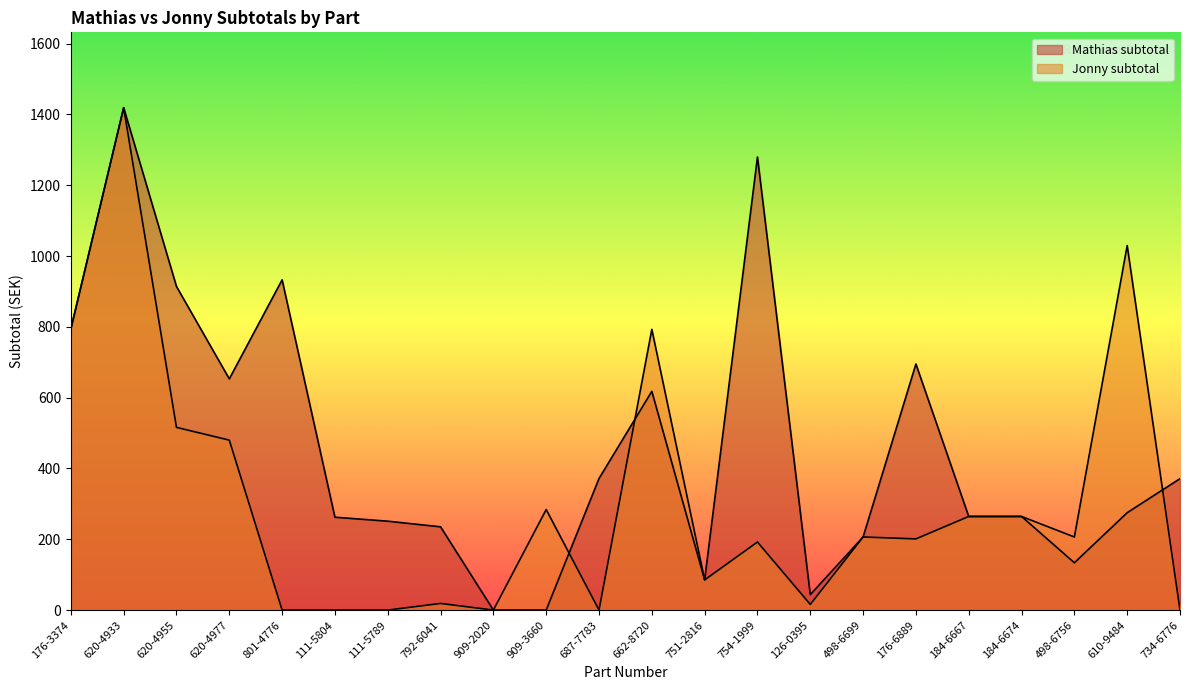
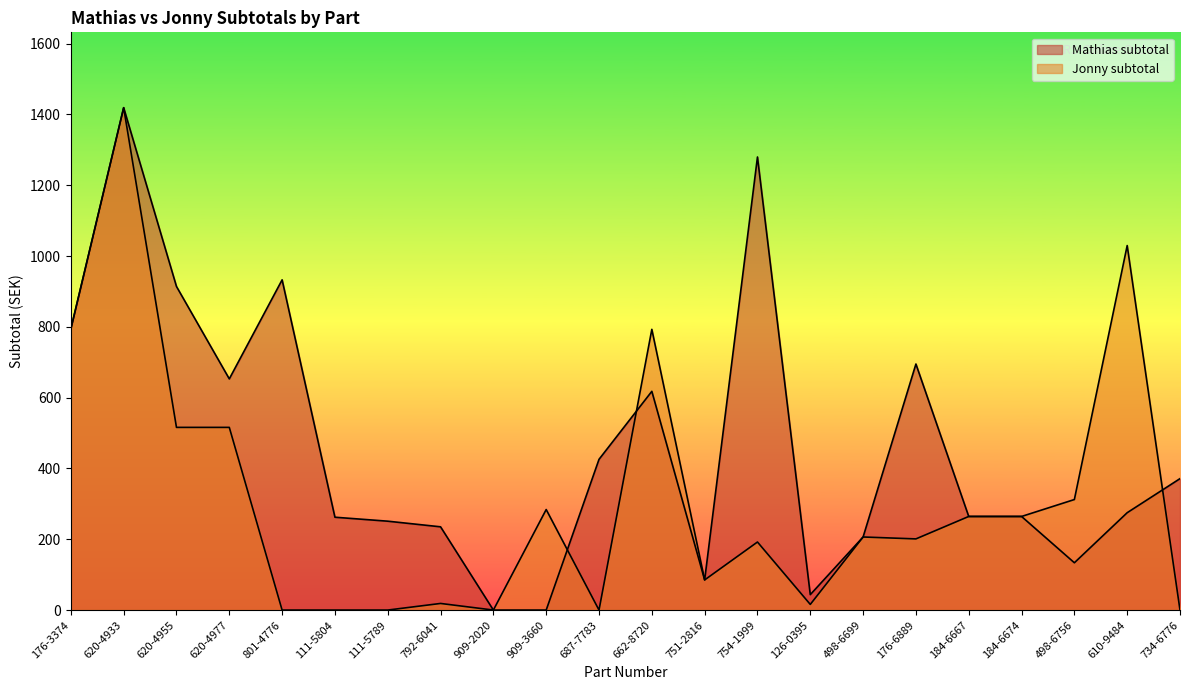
  {
    "Mathias subtotal": {
      "620-4955": 910,
      "620-4977": 650,
      "801-4776": 930,
      "111-5804": 260,
      "111-5789": 250,
      "792-6041": 240,
      "909-3660": 0,
-     "687-7783": 370,
+     "687-7783": 430,
      "662-8720": 620,
      "754-1999": 1280,
      "126-0395": 40,
      "176-6889": 700,
      "498-6756": 130,
      "610-9484": 280,
      "734-6776": 370
    },
    "Jonny subtotal": {
      "620-4955": 520,
-     "620-4977": 480,
+     "620-4977": 520,
      "801-4776": 0,
      "111-5804": 0,
      "111-5789": 0,
      "792-6041": 20,
      "909-3660": 280,
      "687-7783": 0,
      "662-8720": 790,
      "754-1999": 190,
      "126-0395": 20,
      "176-6889": 200,
-     "498-6756": 210,
+     "498-6756": 310,
      "610-9484": 1030,
      "734-6776": 0
    }
  }
